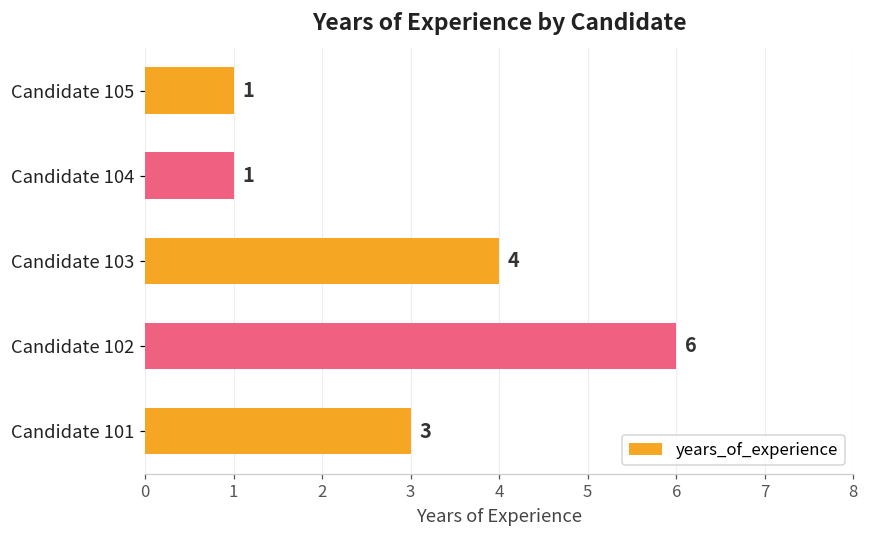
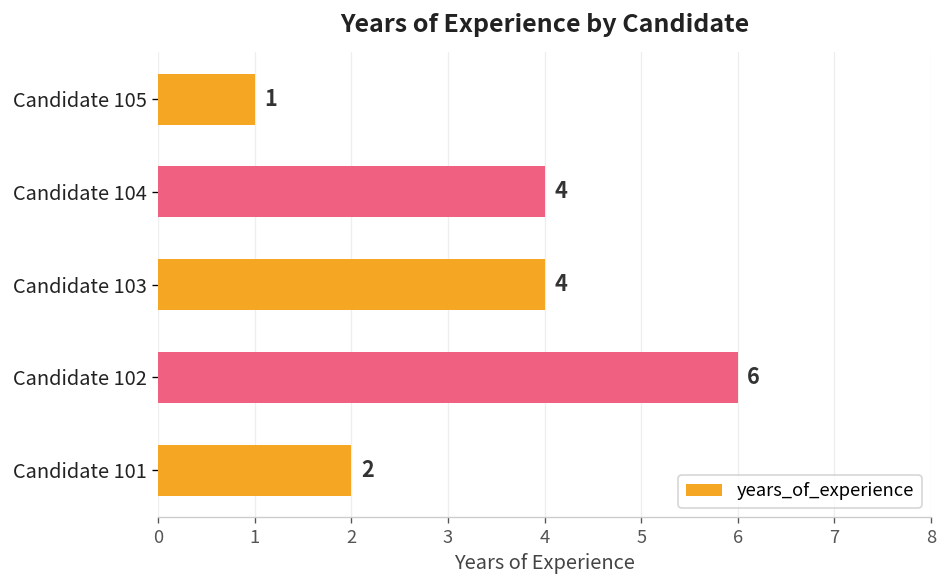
  {
    "Candidate 105": 1,
-   "Candidate 104": 1,
+   "Candidate 104": 4,
    "Candidate 103": 4,
    "Candidate 102": 6,
-   "Candidate 101": 3
+   "Candidate 101": 2
  }
